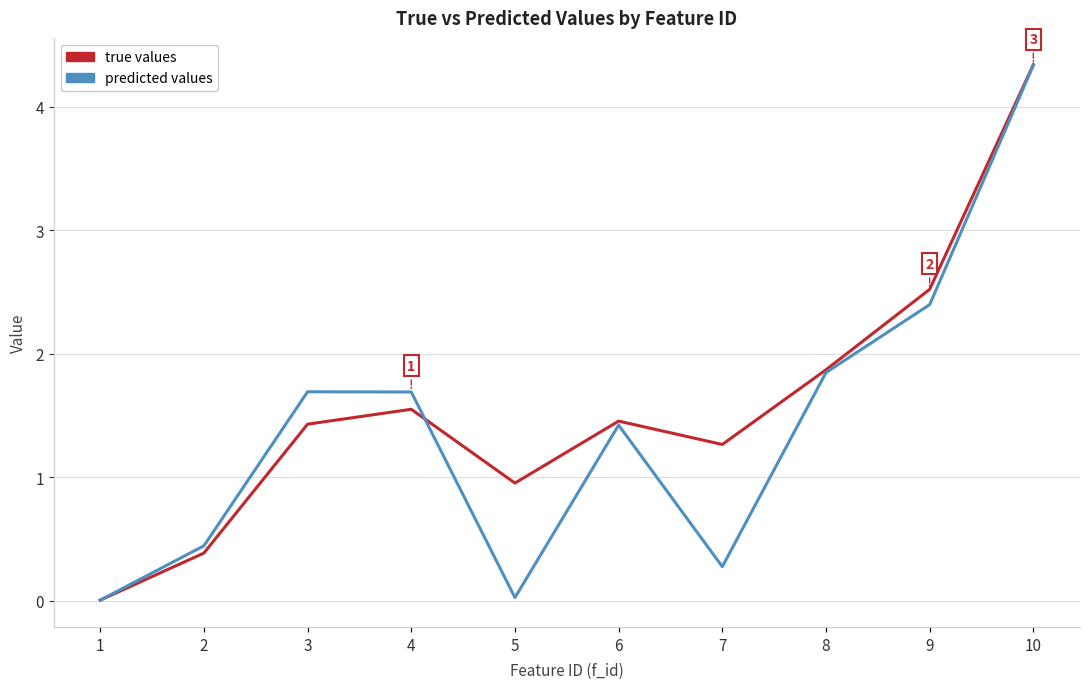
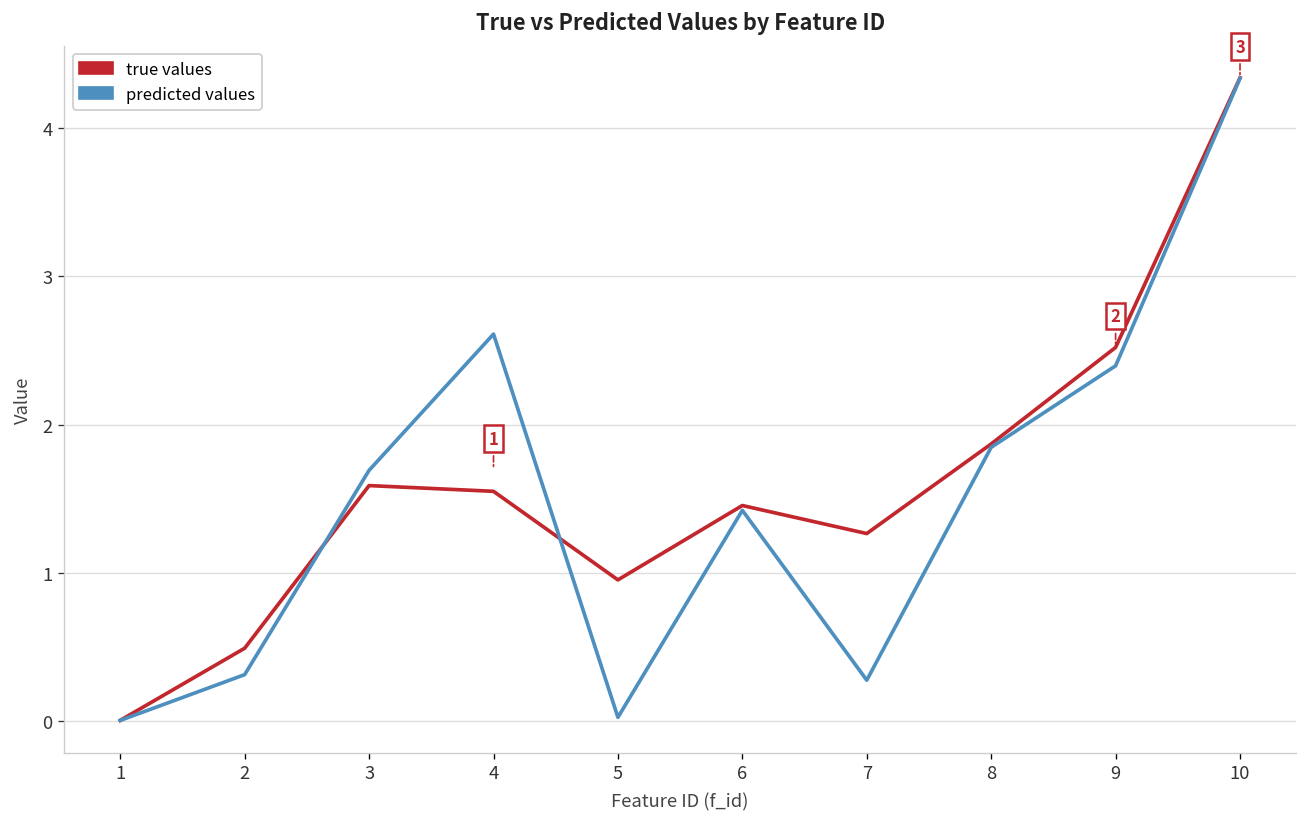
  {
    "true values": {
-     "2": 0.39,
-     "3": 1.43,
+     "2": 0.49,
+     "3": 1.59,
      "4": 1.55,
      "5": 0.95,
      "6": 1.45,
      "7": 1.26,
      "8": 1.87
    },
    "predicted values": {
-     "2": 0.44,
+     "2": 0.31,
      "3": 1.69,
-     "4": 1.69,
+     "4": 2.61,
      "5": 0.02,
      "6": 1.42,
      "7": 0.28,
      "8": 1.85
    }
  }
